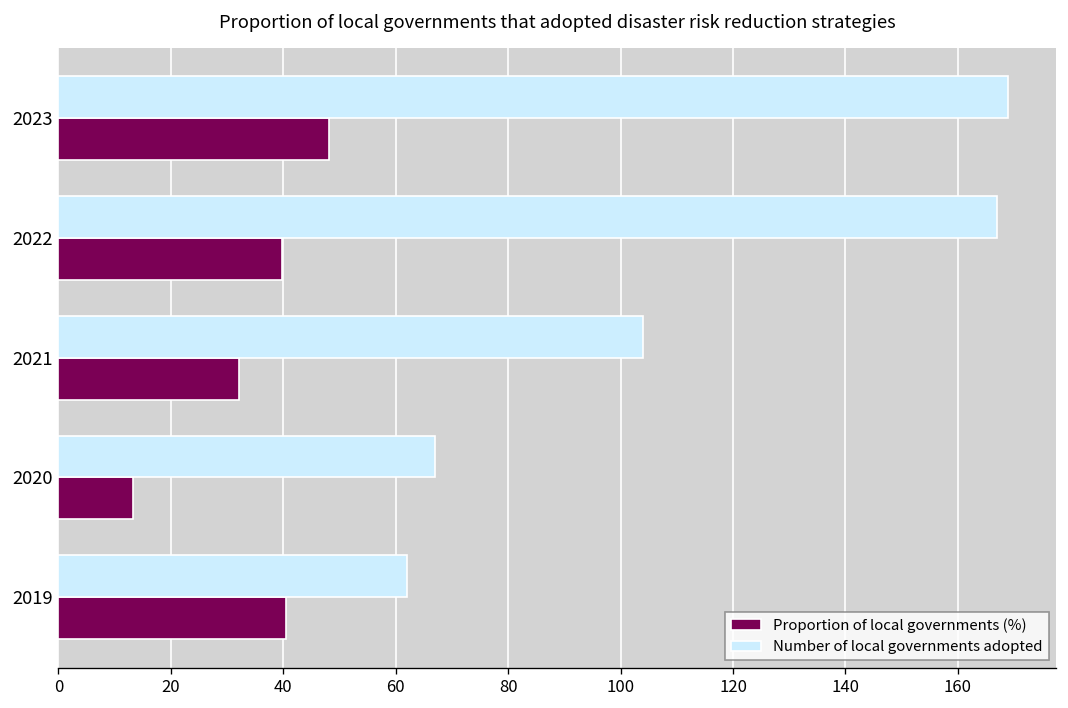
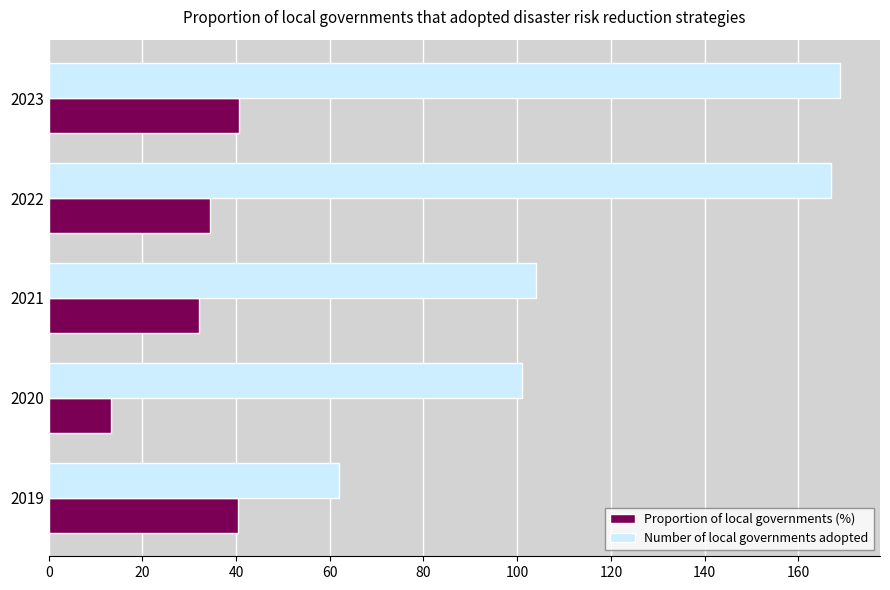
  {
    "Proportion of local governments (%)": {
-     "2023": 48,
-     "2022": 40,
+     "2023": 41,
+     "2022": 35,
      "2021": 32,
      "2020": 13,
      "2019": 40
    },
    "Number of local governments adopted": {
      "2023": 169,
      "2022": 167,
      "2021": 104,
-     "2020": 67,
+     "2020": 101,
      "2019": 62
    }
  }
